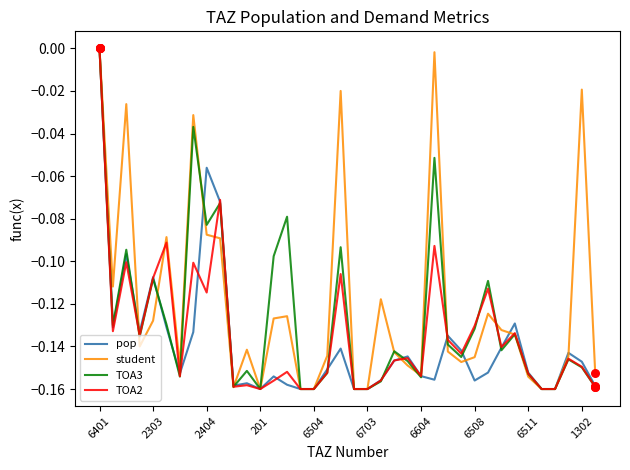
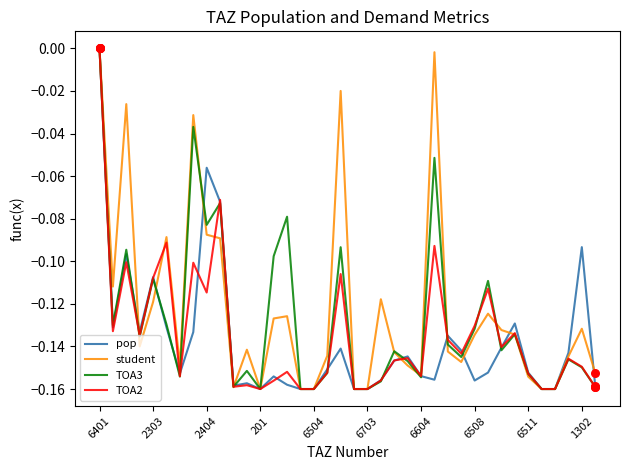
  {
    "pop": {
      "2404": -0.056,
      "6508": -0.156,
-     "1302": -0.147
+     "1302": -0.093
    },
    "student": {
-     "2303": -0.128,
+     "2303": -0.119,
      "2404": -0.088,
-     "6508": -0.145,
+     "6508": -0.135,
      "6511": -0.154,
-     "1302": -0.019
+     "1302": -0.132
    },
    "TOA3": {
      "2404": -0.083,
      "6508": -0.132
    }
  }
